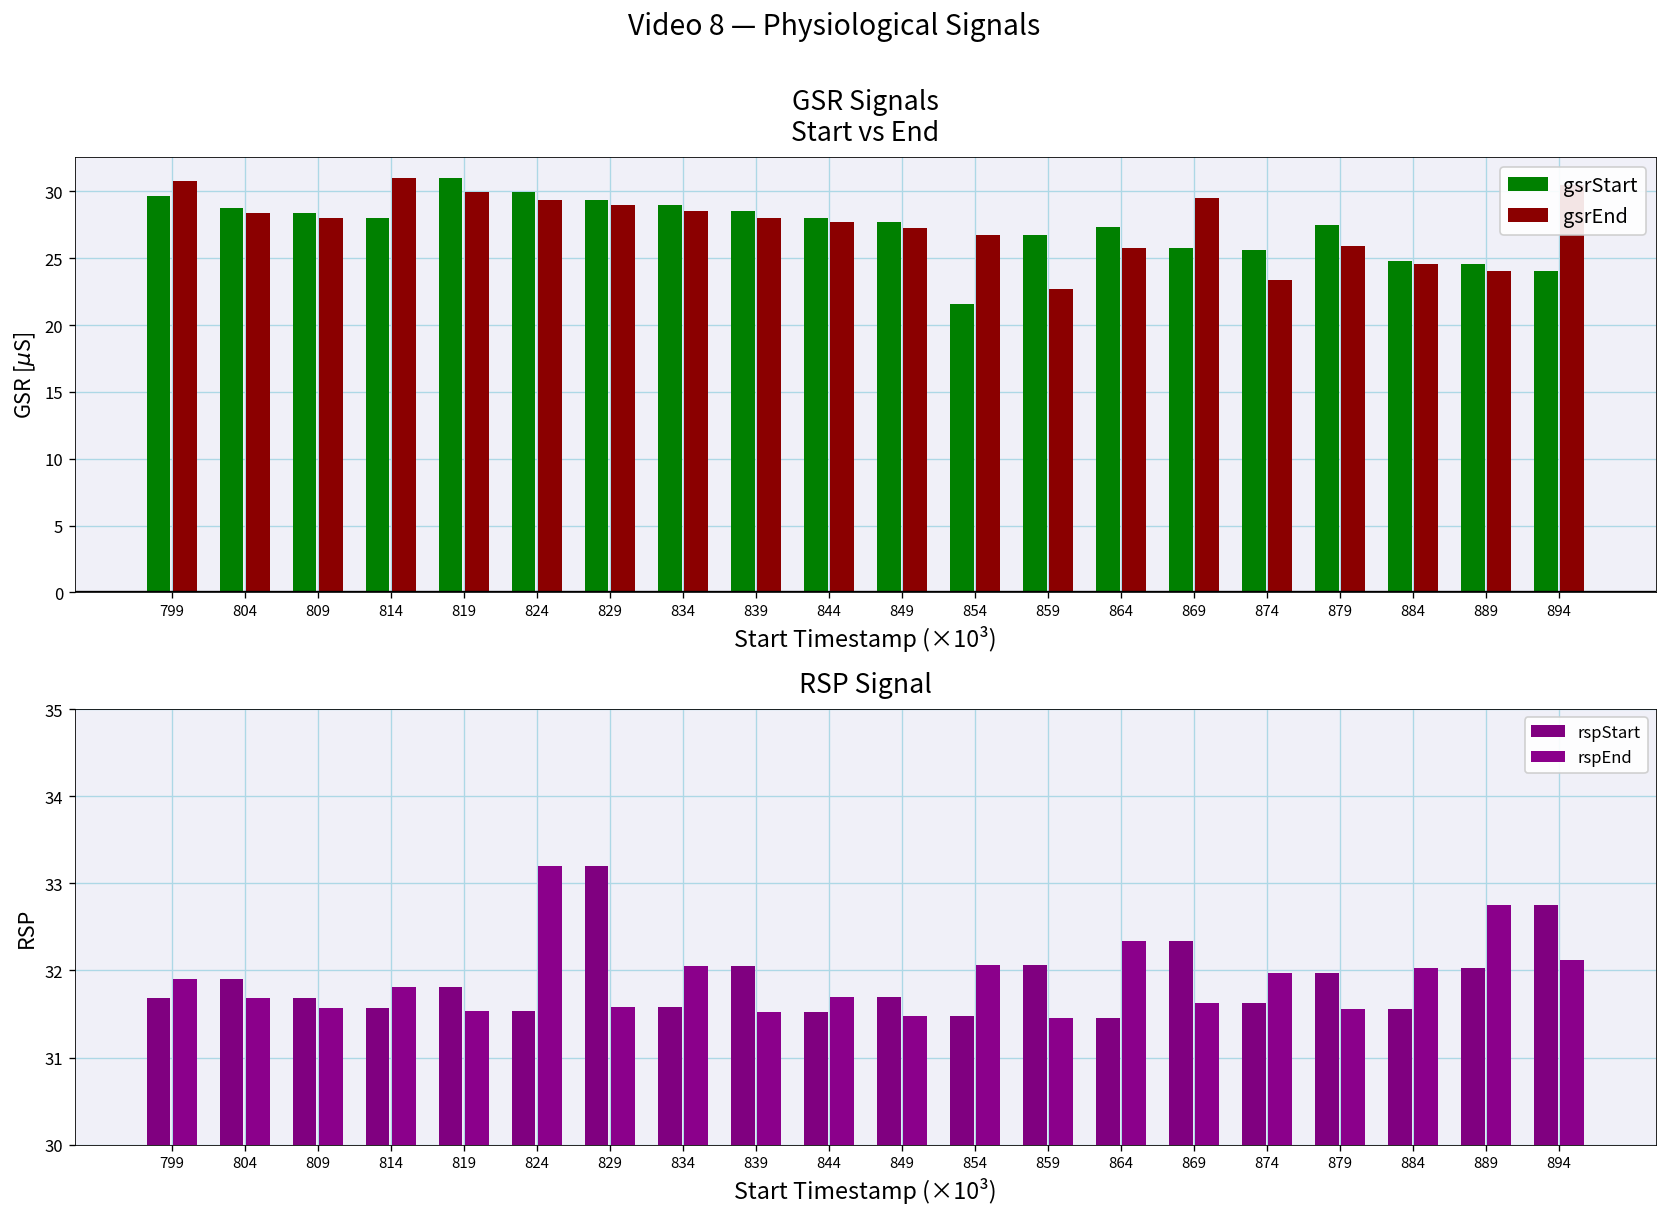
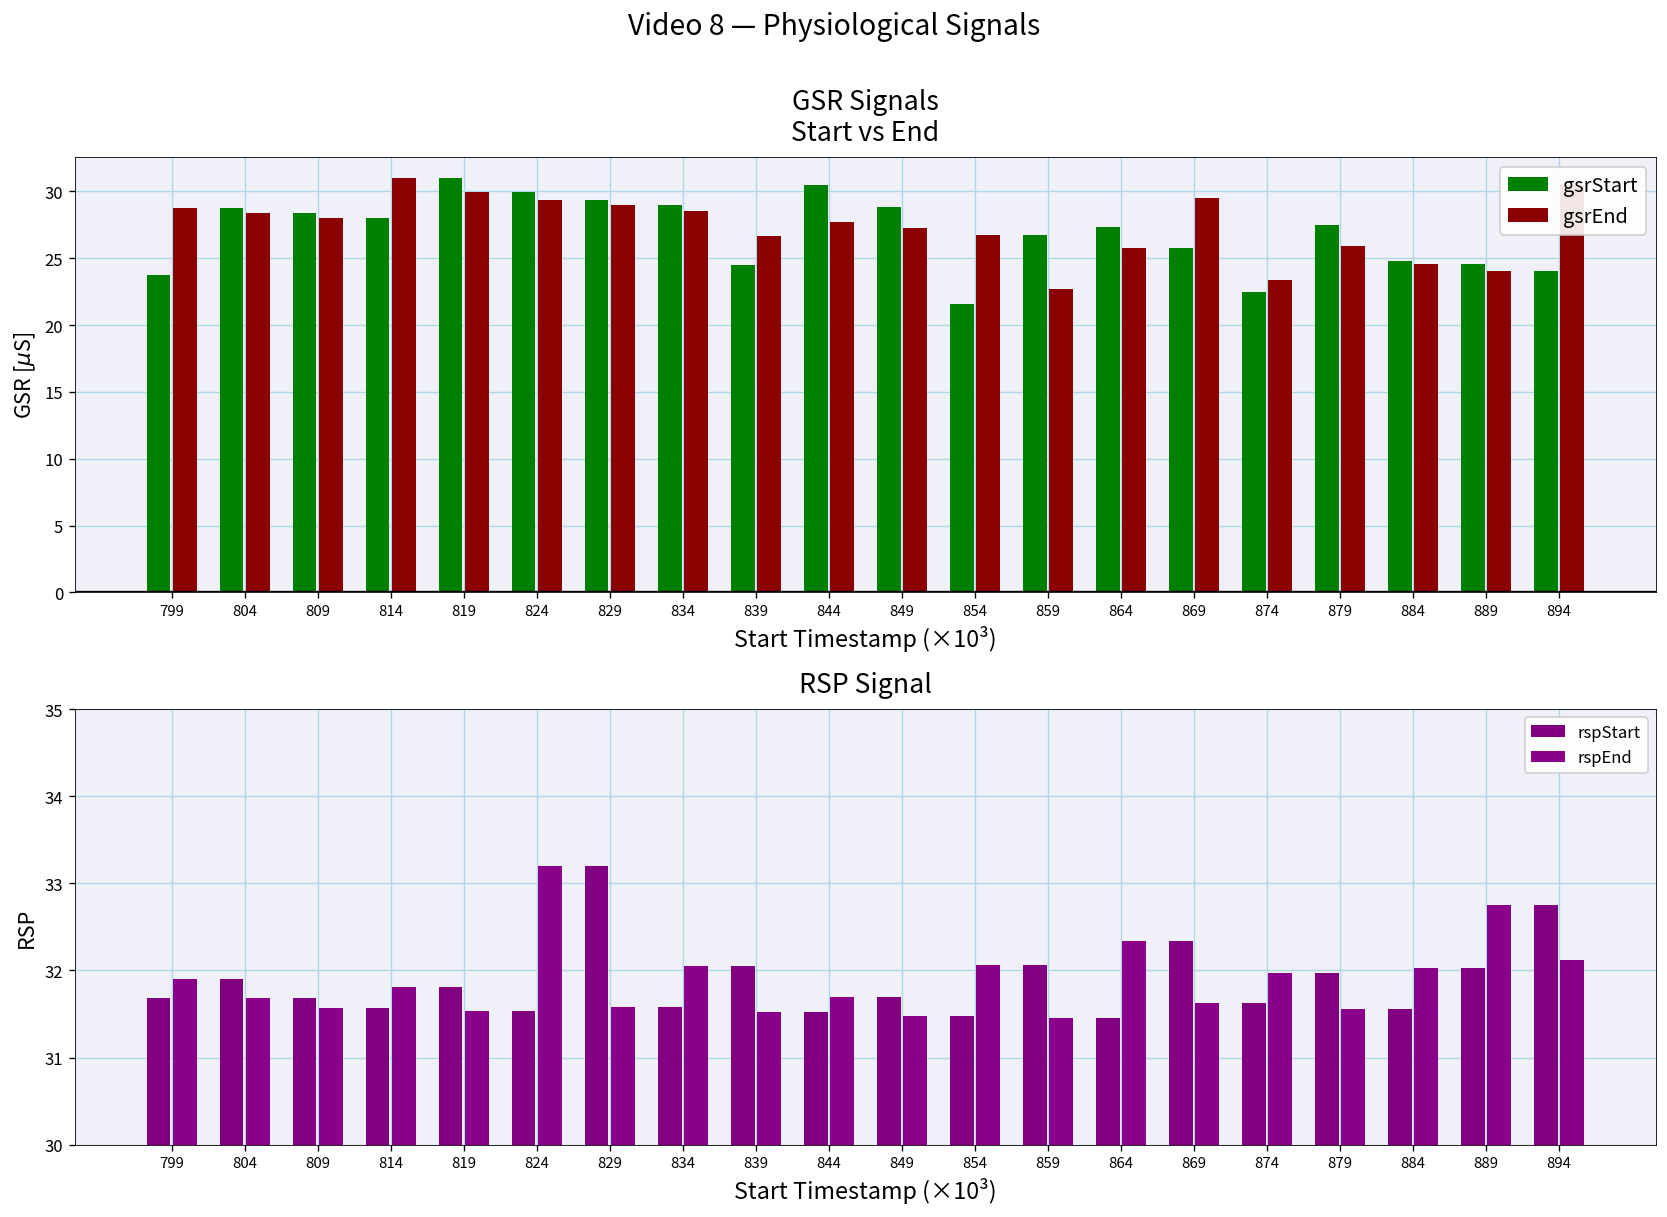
  {
    "GSR Signals Start vs End": {
      "gsrStart": {
-       "799": 29.7,
+       "799": 23.8,
        "804": 28.8,
        "809": 28.4,
        "814": 28.0,
        "819": 31.0,
        "824": 29.9,
        "829": 29.3,
        "834": 29.0,
-       "839": 28.6,
-       "844": 28.0,
-       "849": 27.7,
+       "839": 24.5,
+       "844": 30.5,
+       "849": 28.9,
        "854": 21.6,
        "859": 26.8,
        "864": 27.3,
        "869": 25.8,
-       "874": 25.6,
+       "874": 22.5,
        "879": 27.5,
        "884": 24.8,
        "889": 24.6,
        "894": 24.0
      },
      "gsrEnd": {
-       "799": 30.8,
+       "799": 28.8,
        "804": 28.4,
        "809": 28.0,
        "814": 31.0,
        "819": 29.9,
        "824": 29.3,
        "829": 29.0,
        "834": 28.6,
-       "839": 28.0,
+       "839": 26.7,
        "844": 27.7,
        "849": 27.2,
        "854": 26.8,
        "859": 22.7,
        "864": 25.8,
        "869": 29.5,
        "874": 23.4,
        "879": 25.9,
        "884": 24.6,
        "889": 24.0
      }
    }
  }
